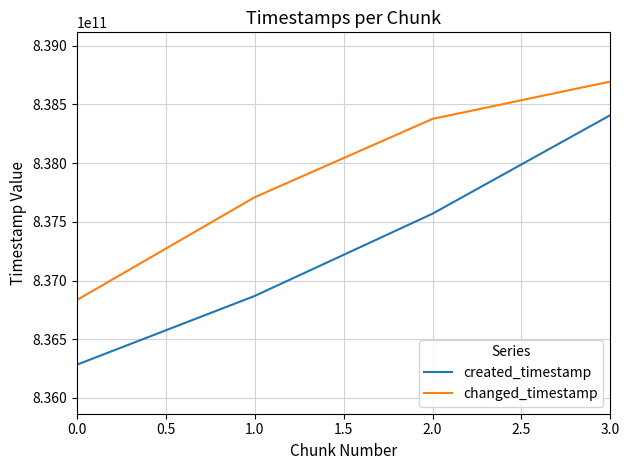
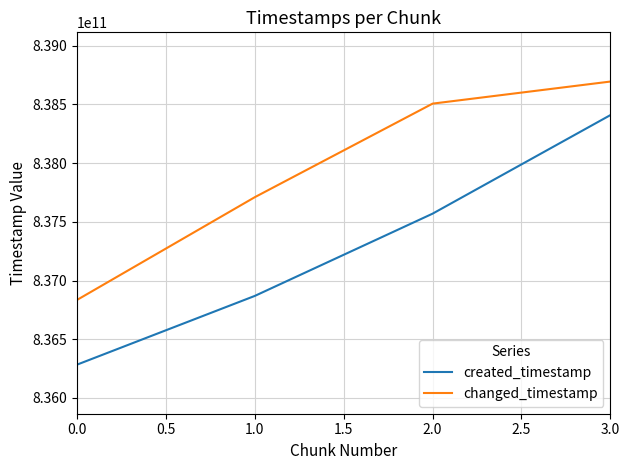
  {
    "created_timestamp": {
      "0.0": 836280000000,
      "1.0": 836870000000,
      "2.0": 837570000000,
      "3.0": 838410000000
    },
    "changed_timestamp": {
      "0.0": 836830000000,
      "1.0": 837710000000,
-     "2.0": 838380000000,
+     "2.0": 838510000000,
      "3.0": 838700000000
    }
  }
